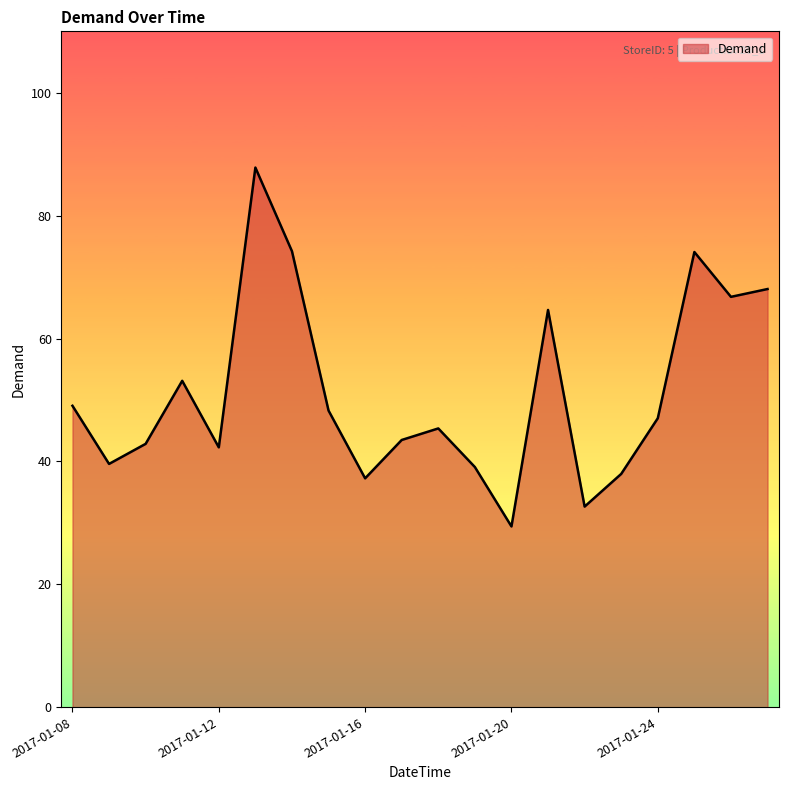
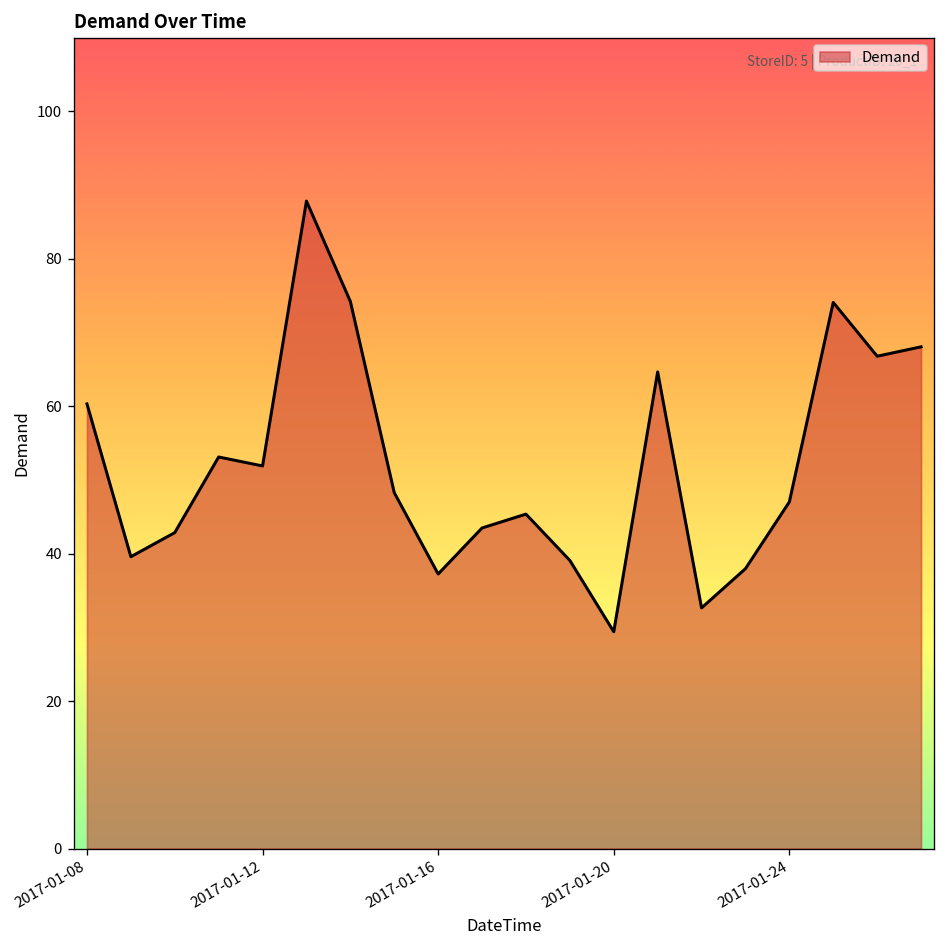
  {
-   "2017-01-08": 49,
-   "2017-01-12": 42,
+   "2017-01-08": 60,
+   "2017-01-12": 52,
    "2017-01-16": 37,
    "2017-01-20": 29,
    "2017-01-24": 47
  }
